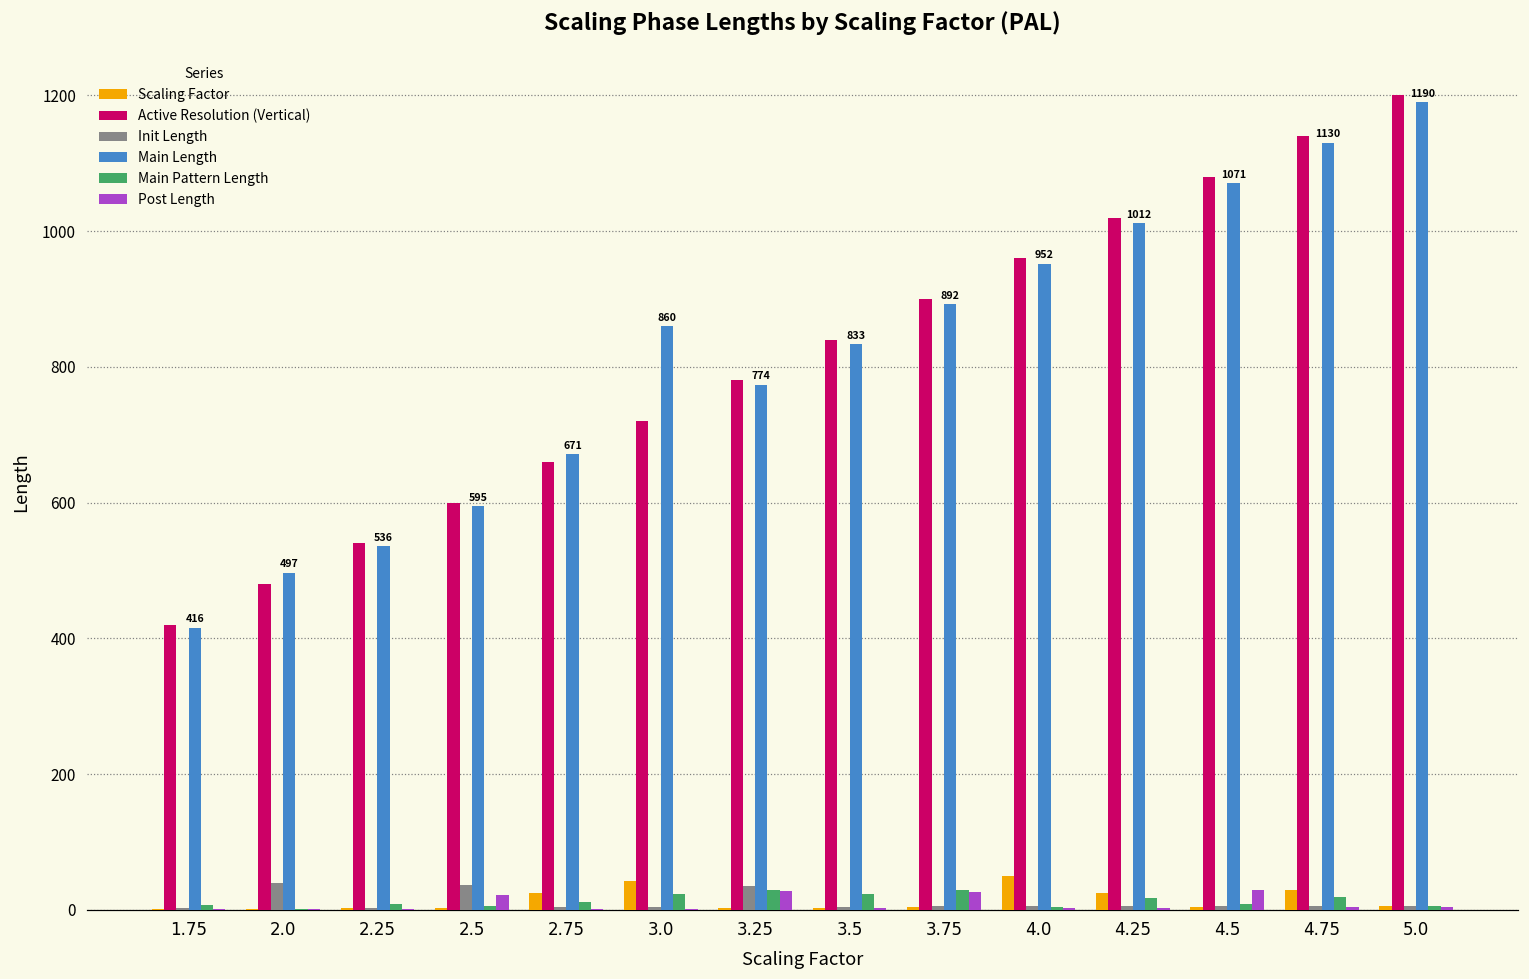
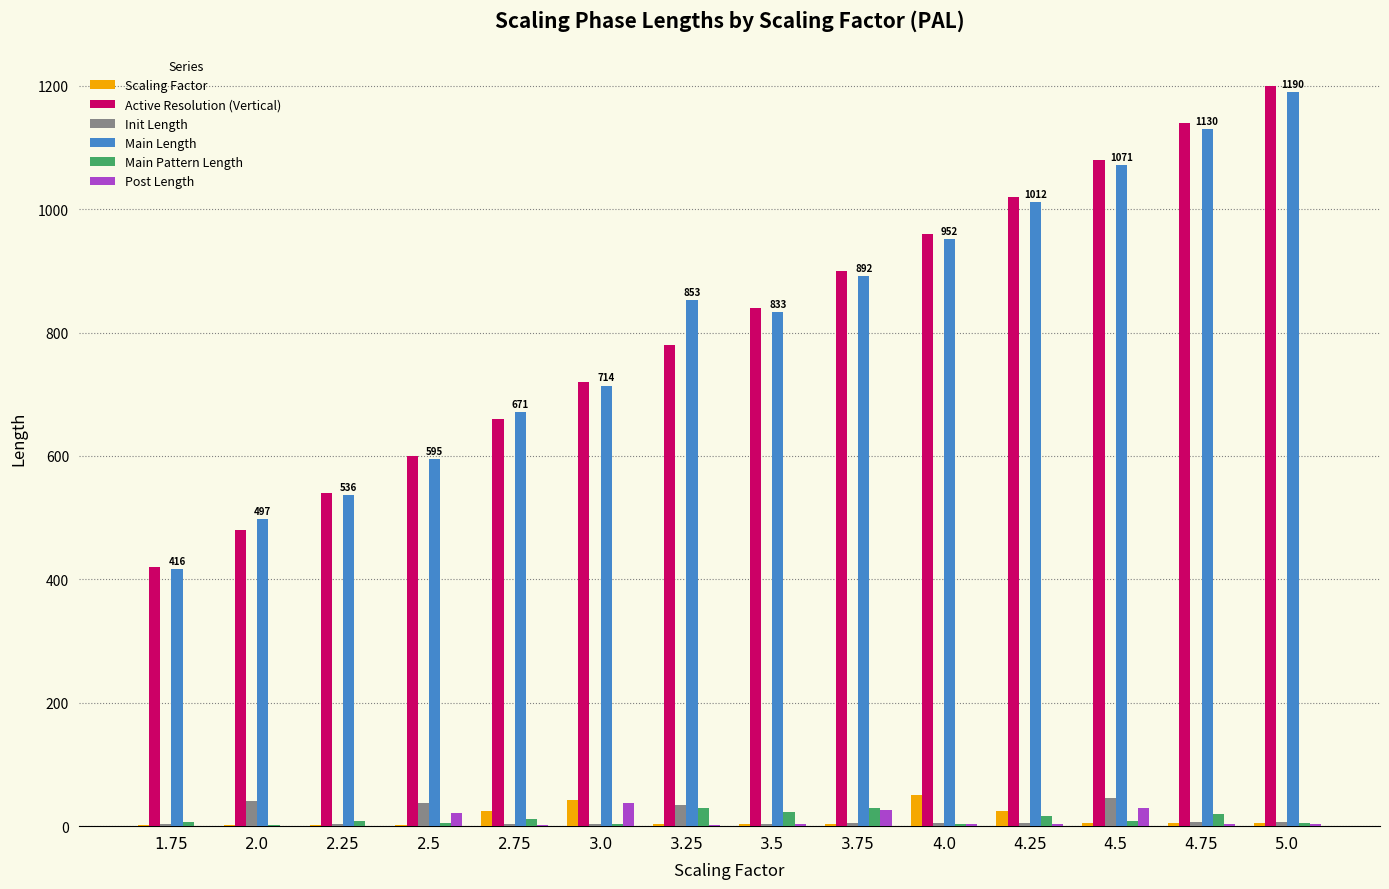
  {
    "Scaling Factor": {
      "2.75": 30,
      "3.0": 40,
      "4.0": 50,
      "4.25": 30,
      "4.5": 0,
-     "4.75": 30,
+     "4.75": 0,
      "5.0": 10
    },
    "Active Resolution (Vertical)": {
      "1.75": 420,
      "2.0": 480,
      "2.25": 540,
      "2.5": 600,
      "2.75": 660,
      "3.0": 720,
      "3.25": 780,
      "3.5": 840,
      "3.75": 900,
      "4.0": 960,
      "4.25": 1020,
      "4.5": 1080,
      "4.75": 1140,
      "5.0": 1200
    },
    "Init Length": {
      "2.0": 40,
      "2.5": 40,
      "3.25": 40,
      "3.75": 10,
      "4.0": 10,
      "4.25": 10,
-     "4.5": 10,
+     "4.5": 50,
      "4.75": 10,
      "5.0": 10
    },
    "Main Length": {
      "1.75": 416,
      "2.0": 497,
      "2.25": 536,
      "2.5": 595,
      "2.75": 671,
-     "3.0": 860,
-     "3.25": 774,
+     "3.0": 714,
+     "3.25": 853,
      "3.5": 833,
      "3.75": 892,
      "4.0": 952,
      "4.25": 1012,
      "4.5": 1071,
      "4.75": 1130,
      "5.0": 1190
    },
    "Main Pattern Length": {
      "1.75": 10,
      "2.25": 10,
      "2.5": 10,
      "2.75": 10,
-     "3.0": 20,
+     "3.0": 0,
      "3.25": 30,
      "3.5": 20,
      "3.75": 30,
      "4.25": 20,
      "4.5": 10,
      "4.75": 20,
      "5.0": 10
    },
    "Post Length": {
      "2.5": 20,
-     "3.0": 0,
-     "3.25": 30,
+     "3.0": 40,
+     "3.25": 0,
      "3.75": 30,
      "4.5": 30
    }
  }
